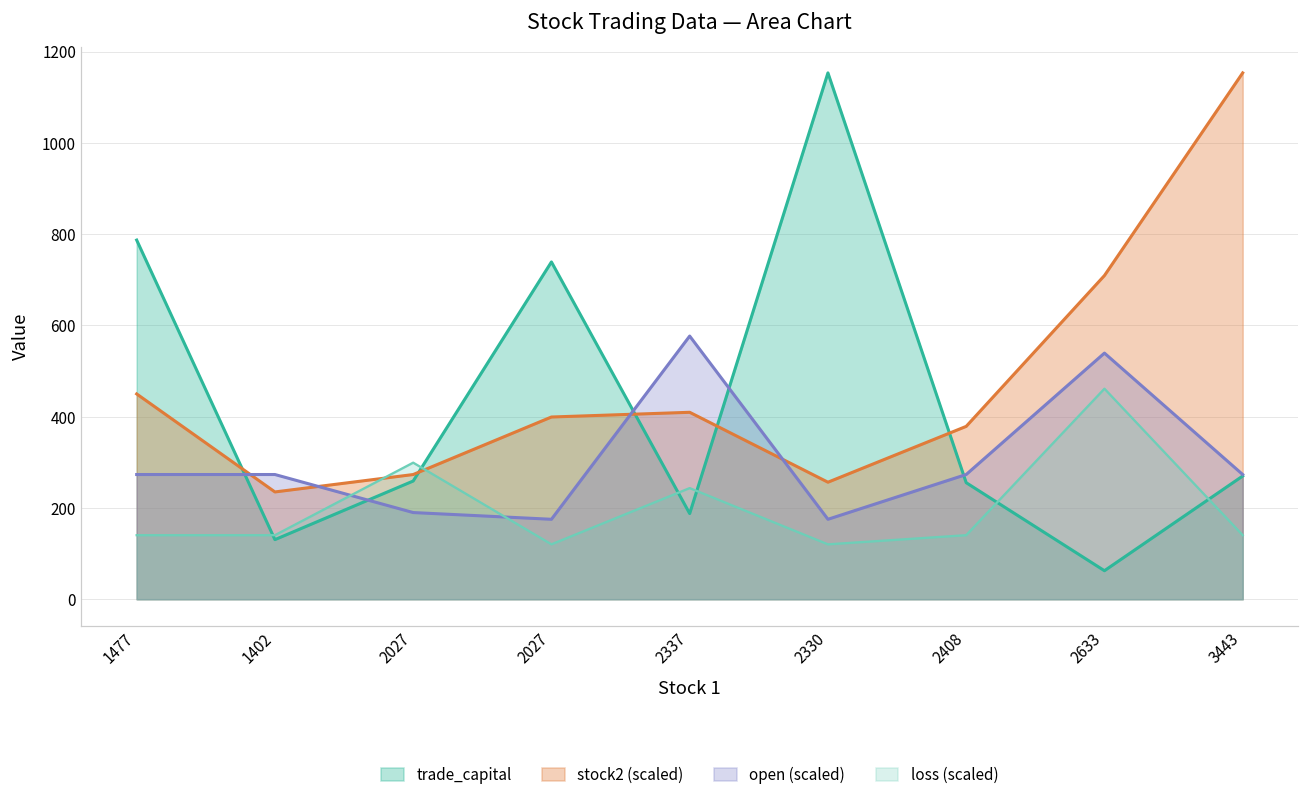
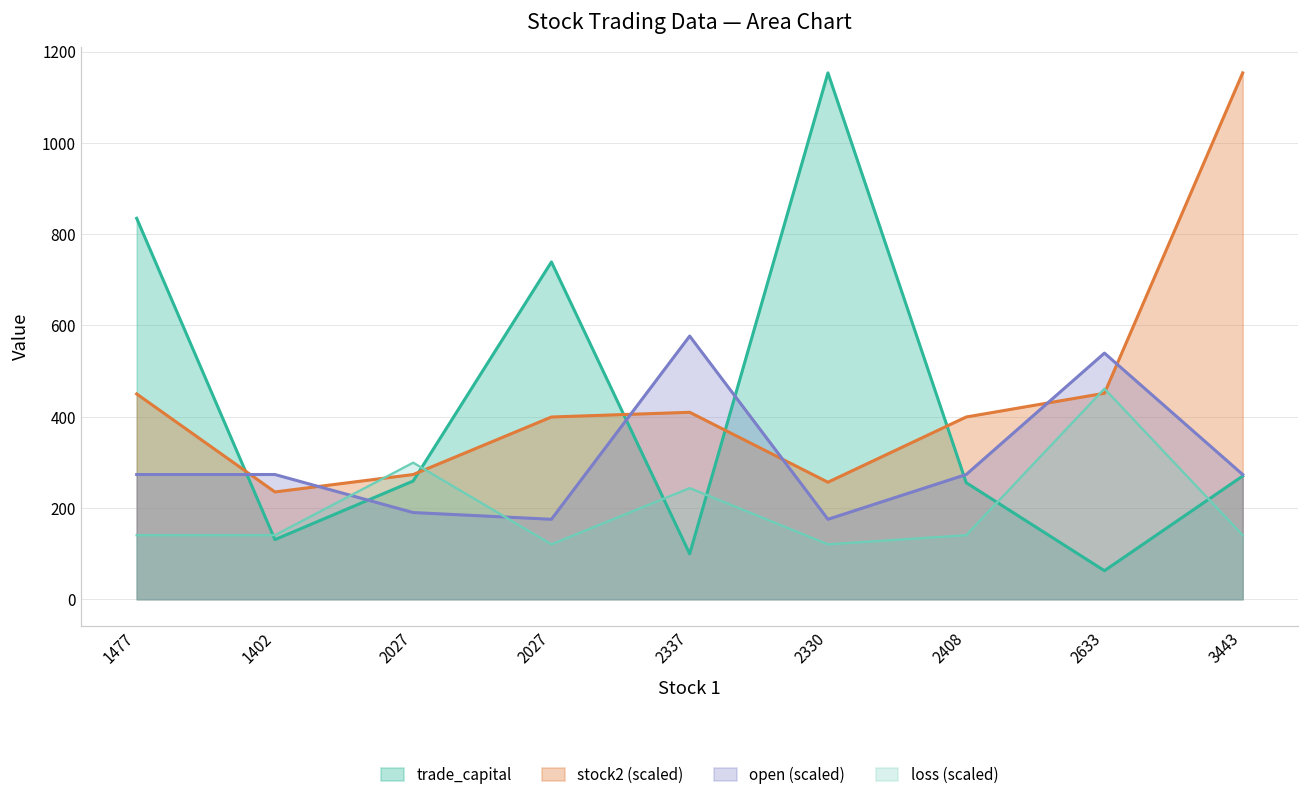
  {
    "trade_capital": {
-     "1477": 790,
+     "1477": 830,
      "1402": 130,
-     "2337": 190,
+     "2337": 100,
      "2330": 1150,
      "2408": 260,
      "2633": 60
    },
    "stock2 (scaled)": {
      "1477": 450,
      "1402": 240,
      "2337": 410,
      "2330": 260,
-     "2408": 380,
-     "2633": 710,
+     "2408": 400,
+     "2633": 450,
      "3443": 1150
    }
  }
